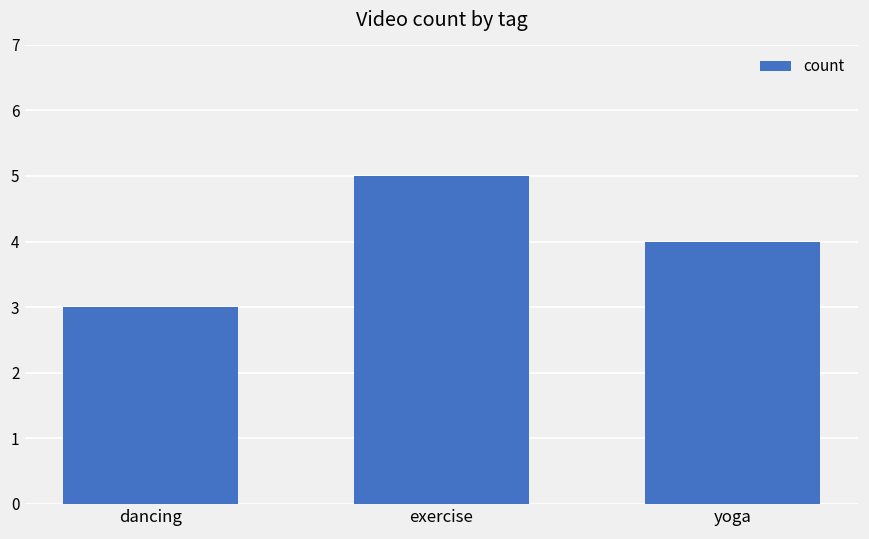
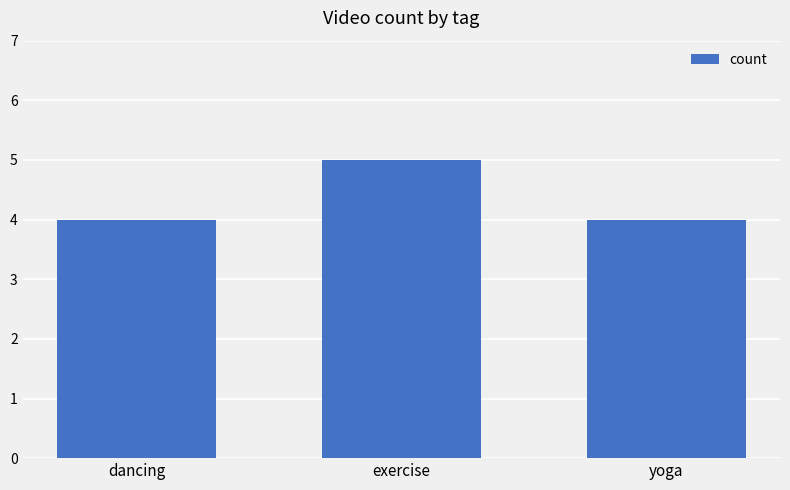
  {
-   "dancing": 3,
+   "dancing": 4,
    "exercise": 5,
    "yoga": 4
  }
